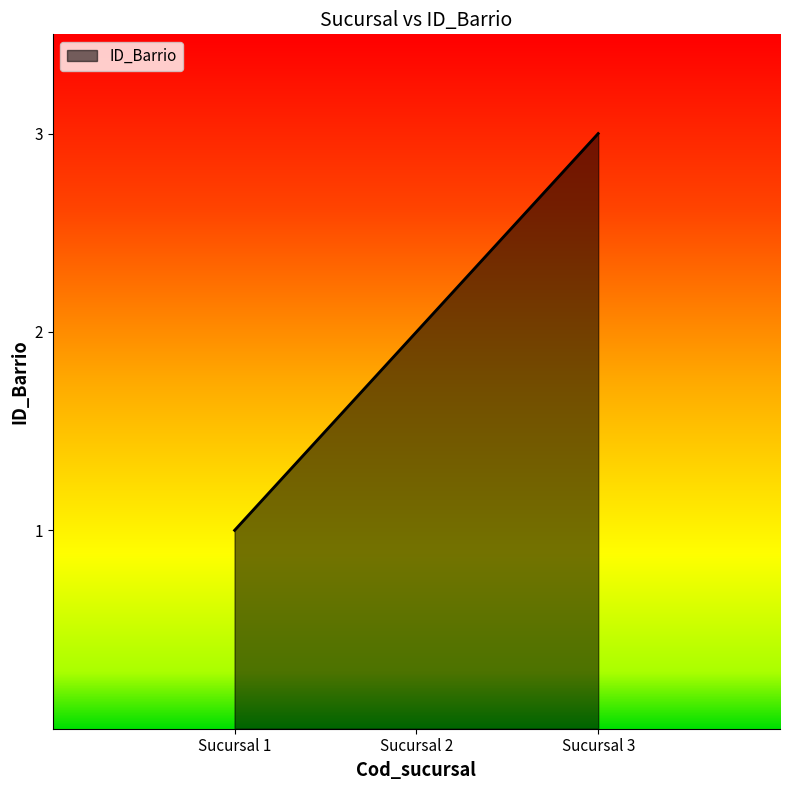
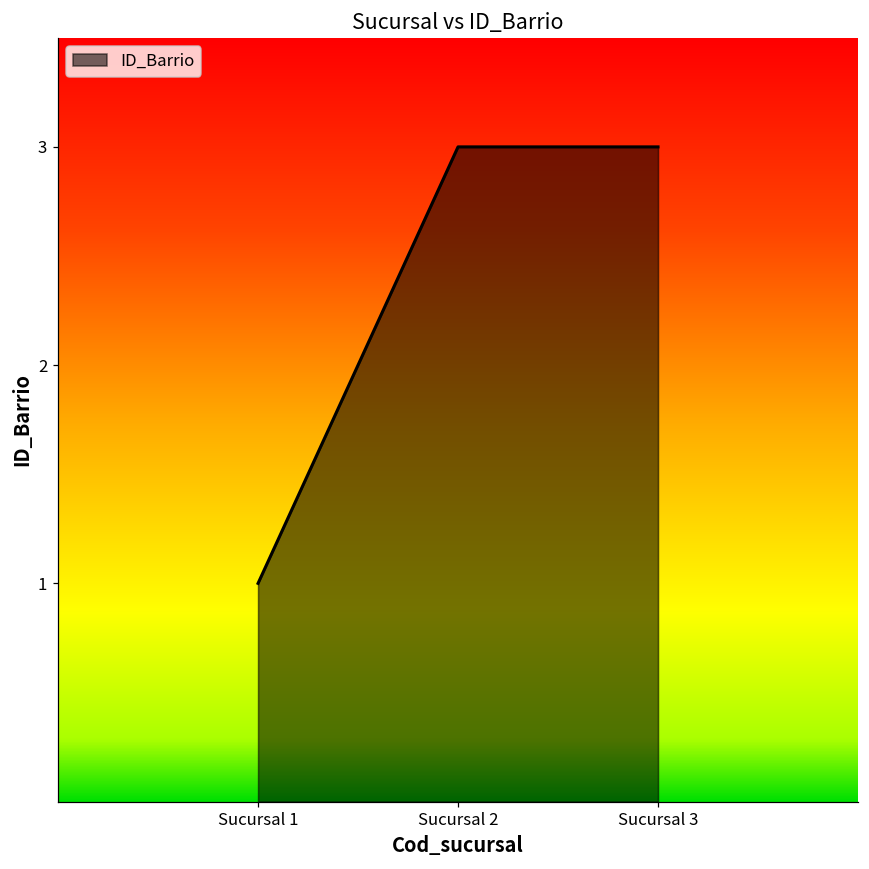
  {
    "Sucursal 1": 1,
-   "Sucursal 2": 2,
+   "Sucursal 2": 3,
    "Sucursal 3": 3
  }
